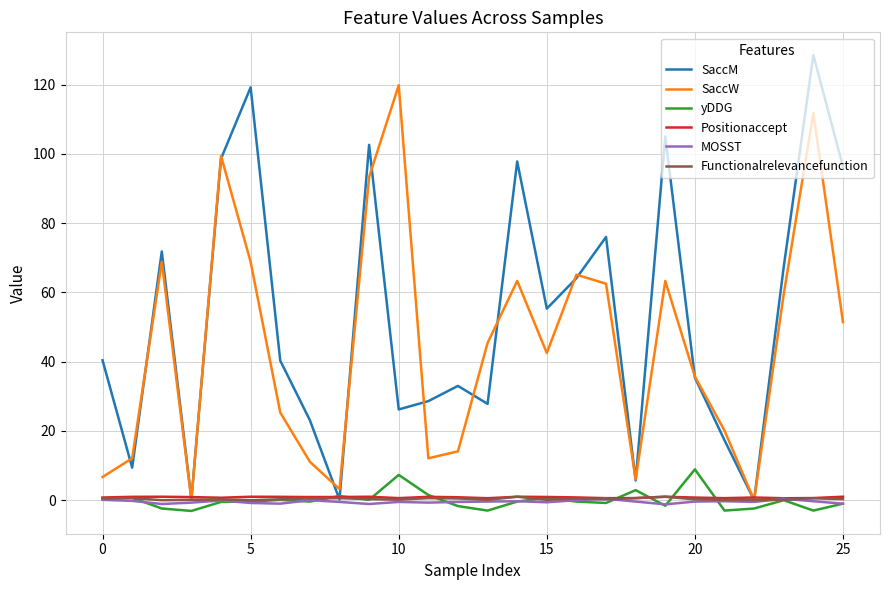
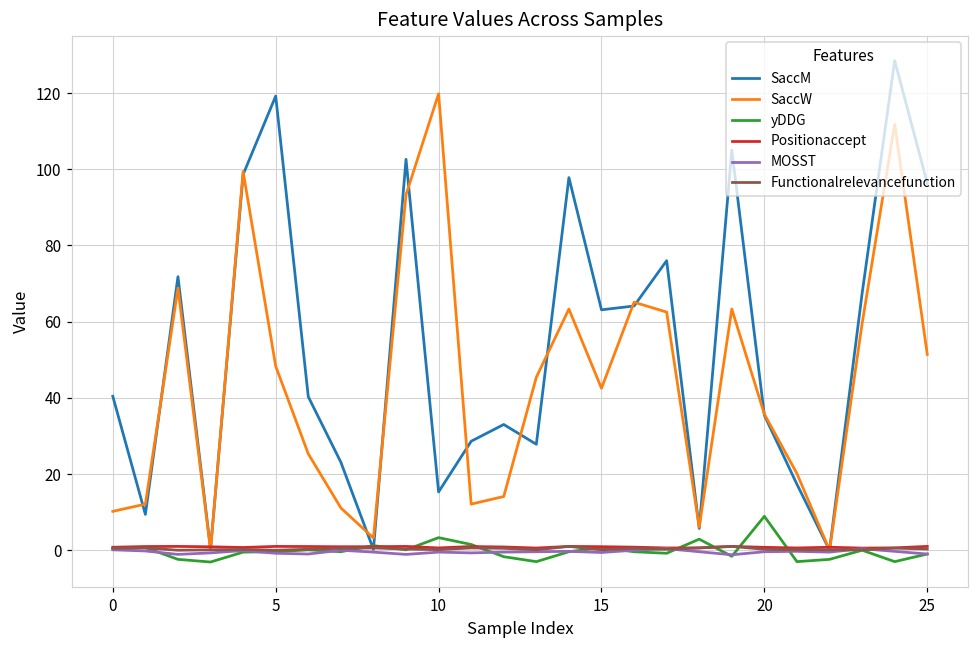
  {
    "SaccM": {
      "0": 40,
      "5": 119,
-     "10": 26,
-     "15": 55
+     "10": 15,
+     "15": 63
    },
    "SaccW": {
-     "0": 7,
-     "5": 69,
+     "0": 10,
+     "5": 48,
      "10": 120,
      "15": 43,
      "25": 51
    },
    "yDDG": {
-     "10": 7,
+     "10": 3,
      "20": 9
    },
    "Positionaccept": {
      "5": 1
    }
  }
